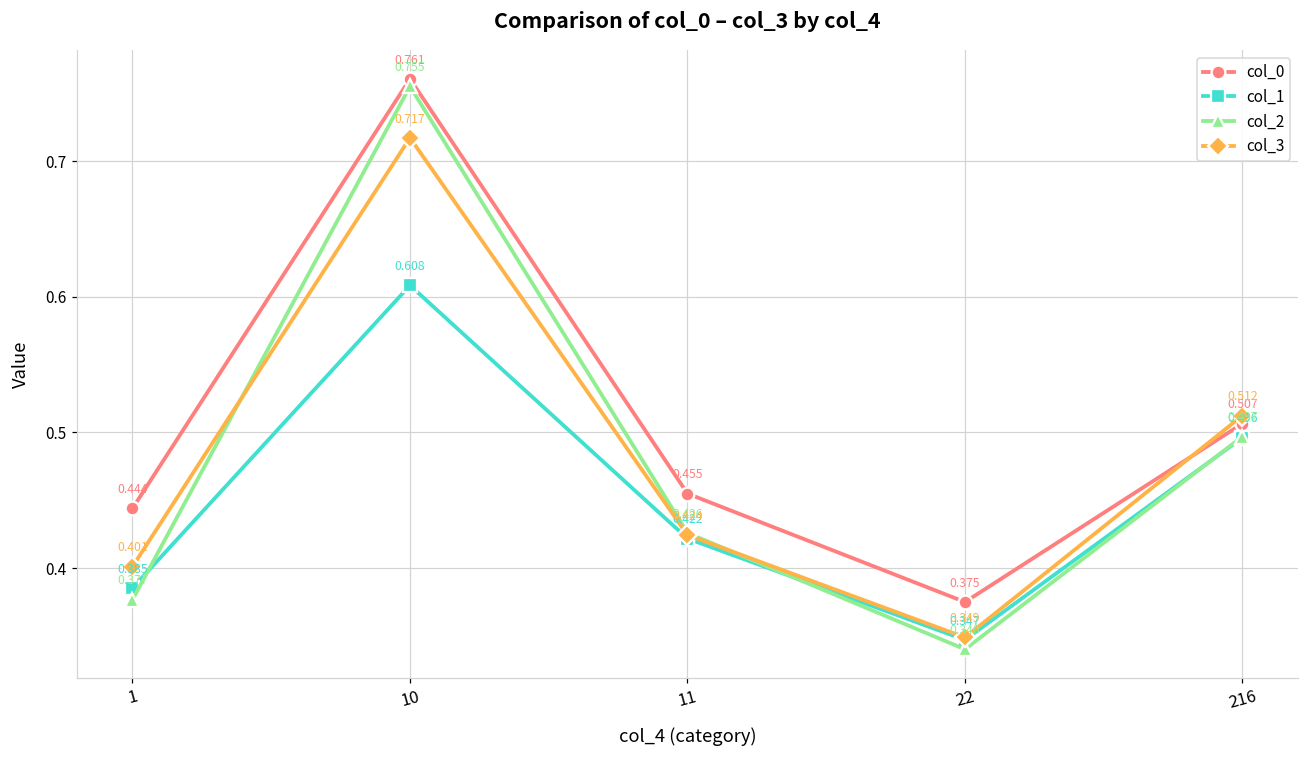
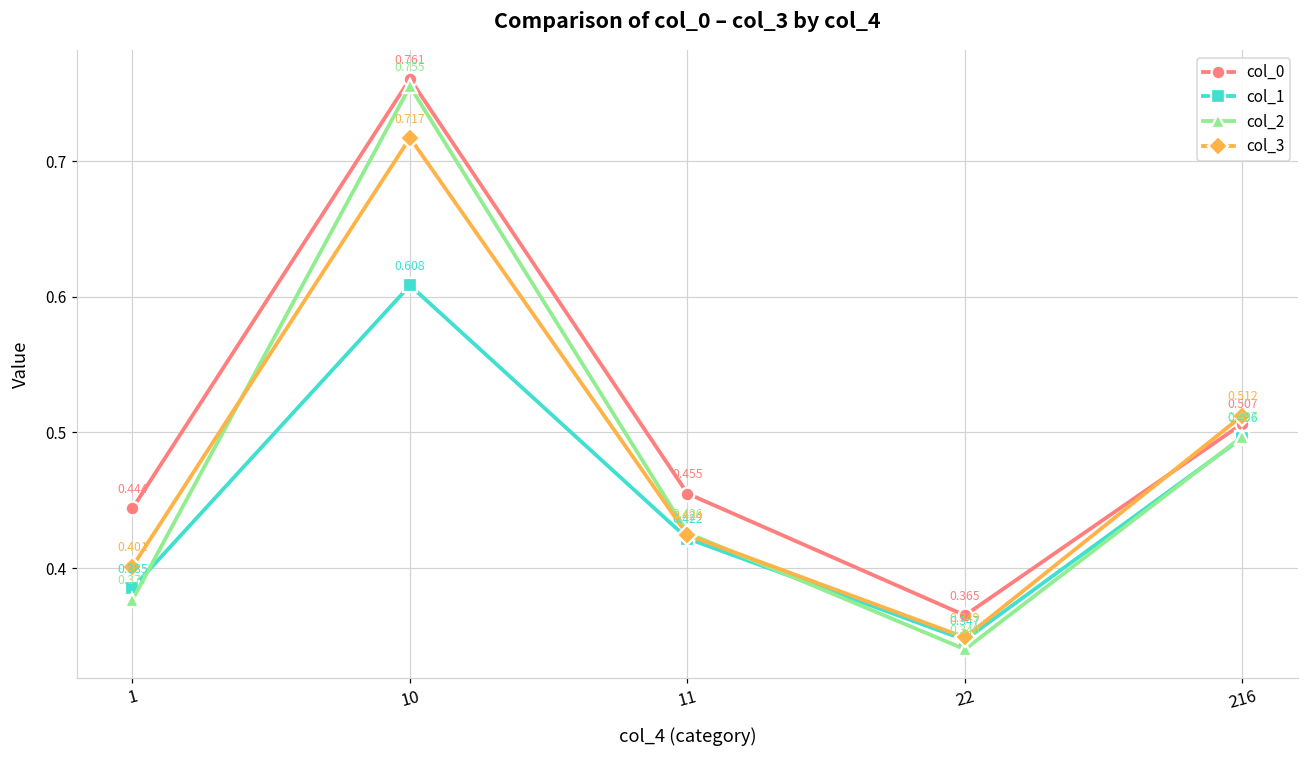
  {
    "col_0": {
      "1": 0.444,
      "11": 0.455,
-     "22": 0.375
+     "22": 0.365
    },
    "col_1": {
      "10": 0.608
    },
    "col_3": {
      "1": 0.401,
      "10": 0.717
    }
  }
